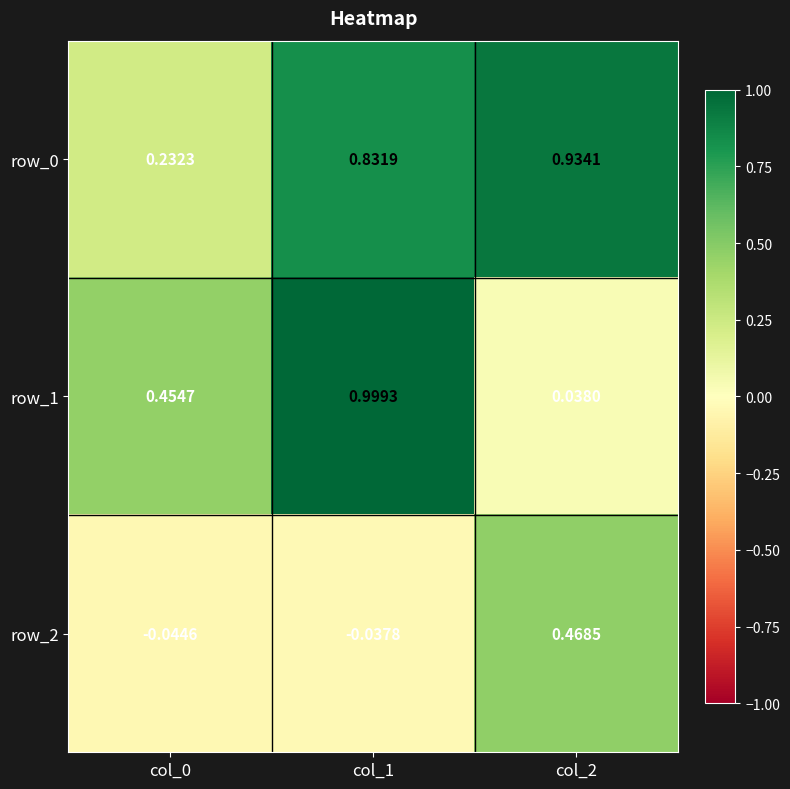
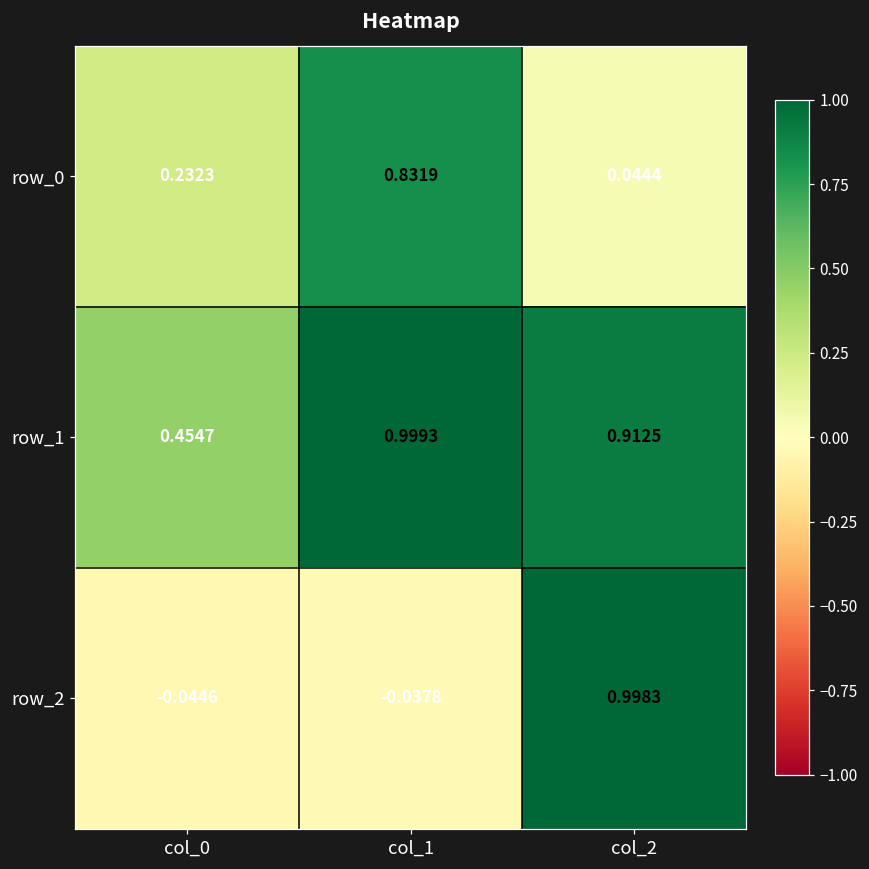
  {
    "row_0": {
      "col_0": 0.2323,
      "col_1": 0.8319,
-     "col_2": 0.9341
+     "col_2": 0.0444
    },
    "row_1": {
      "col_0": 0.4547,
      "col_1": 0.9993,
-     "col_2": 0.0380
+     "col_2": 0.9125
    },
    "row_2": {
      "col_0": -0.0446,
      "col_1": -0.0378,
-     "col_2": 0.4685
+     "col_2": 0.9983
    }
  }
